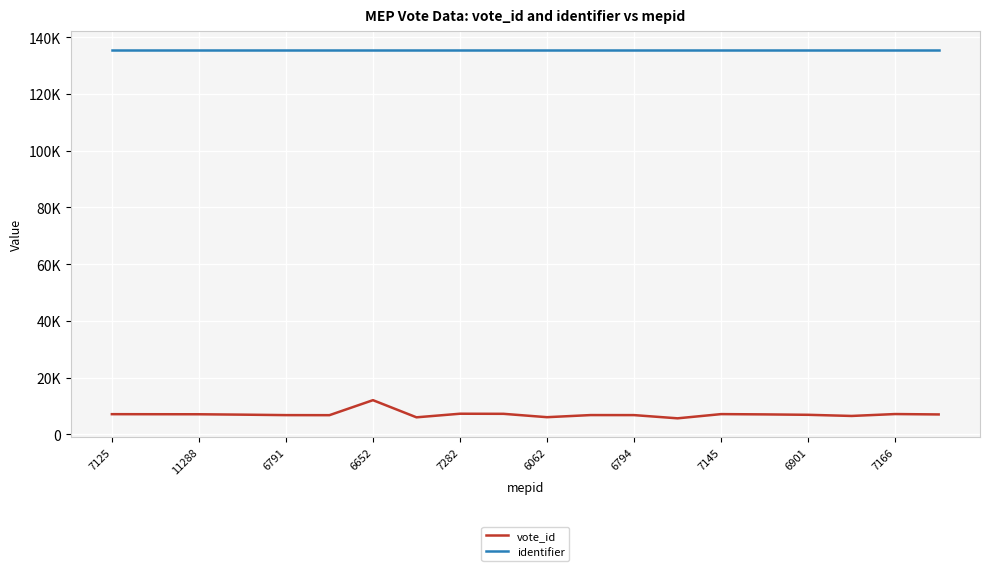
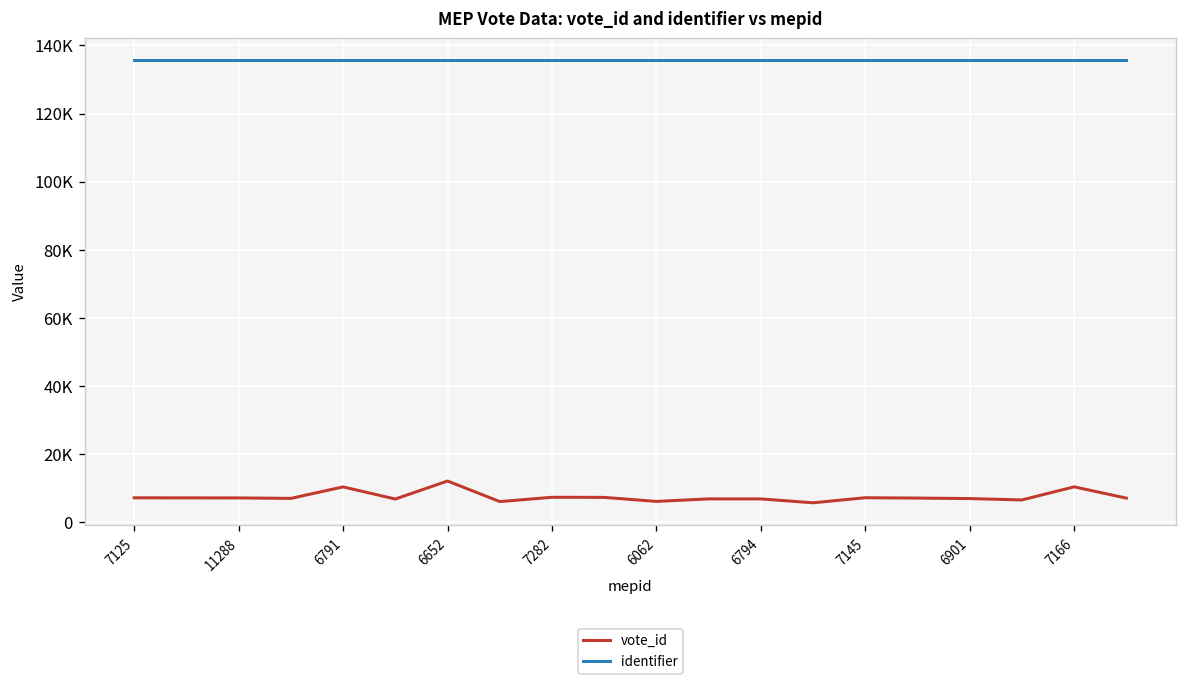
  {
    "vote_id": {
      "7125": 7000,
      "11288": 7000,
-     "6791": 7000,
+     "6791": 10000,
      "6652": 12000,
      "7282": 7000,
      "6062": 6000,
      "6794": 7000,
      "7145": 7000,
      "6901": 7000,
-     "7166": 7000
+     "7166": 10000
    },
    "identifier": {
      "7125": 136000,
      "11288": 136000,
      "6791": 136000,
      "6652": 136000,
      "7282": 136000,
      "6062": 136000,
      "6794": 136000,
      "7145": 136000,
      "6901": 136000,
      "7166": 136000
    }
  }
